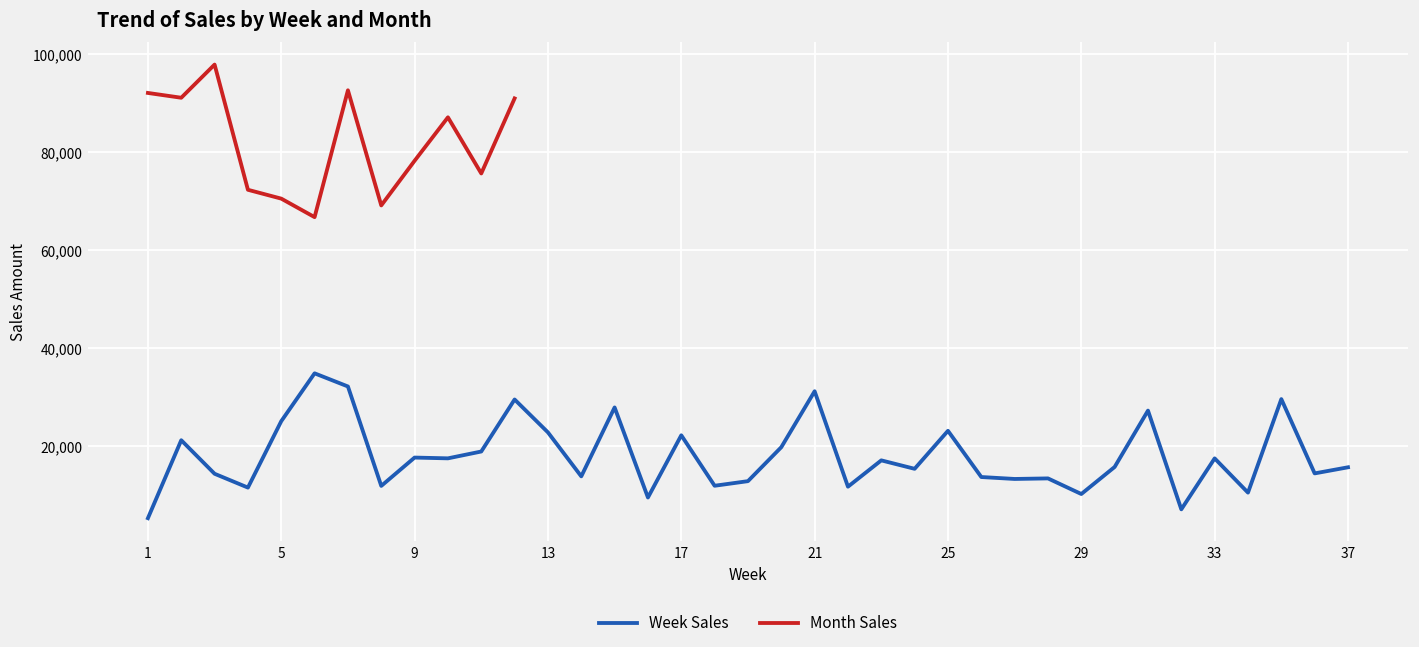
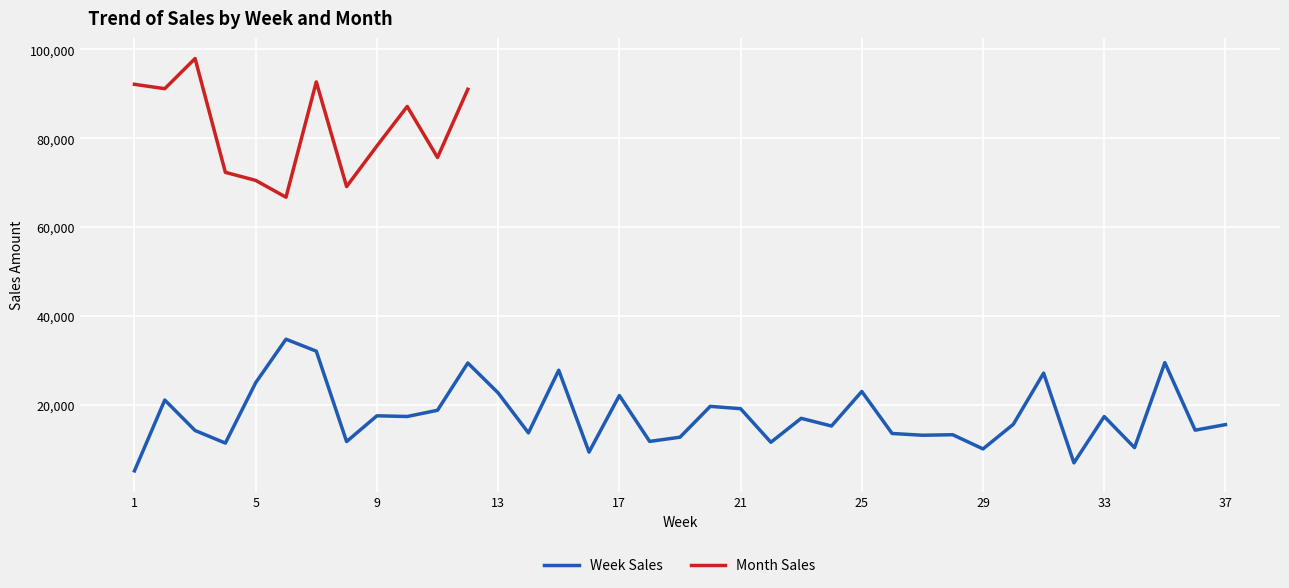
  {
    "Week Sales": {
      "1": "5,000",
      "5": "25,000",
      "9": "18,000",
      "13": "23,000",
      "17": "22,000",
-     "21": "31,000",
+     "21": "19,000",
      "25": "23,000",
      "29": "10,000",
      "33": "17,000",
      "37": "16,000"
    }
  }
